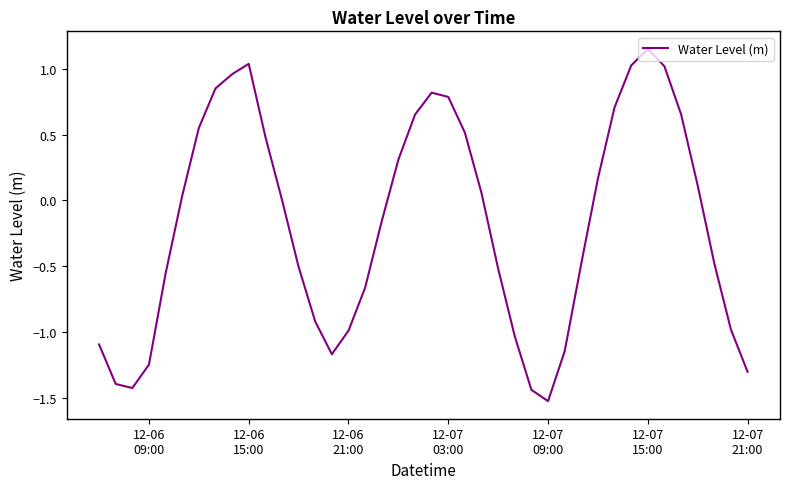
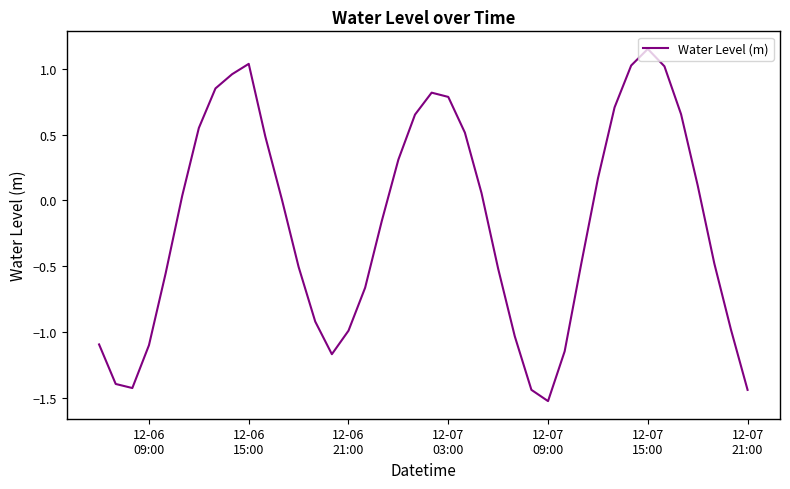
  {
-   "12-06 09:00": -1.25,
+   "12-06 09:00": -1.10,
    "12-06 15:00": 1.04,
    "12-06 21:00": -0.99,
    "12-07 03:00": 0.79,
    "12-07 09:00": -1.53,
-   "12-07 21:00": -1.30
+   "12-07 21:00": -1.44
  }
